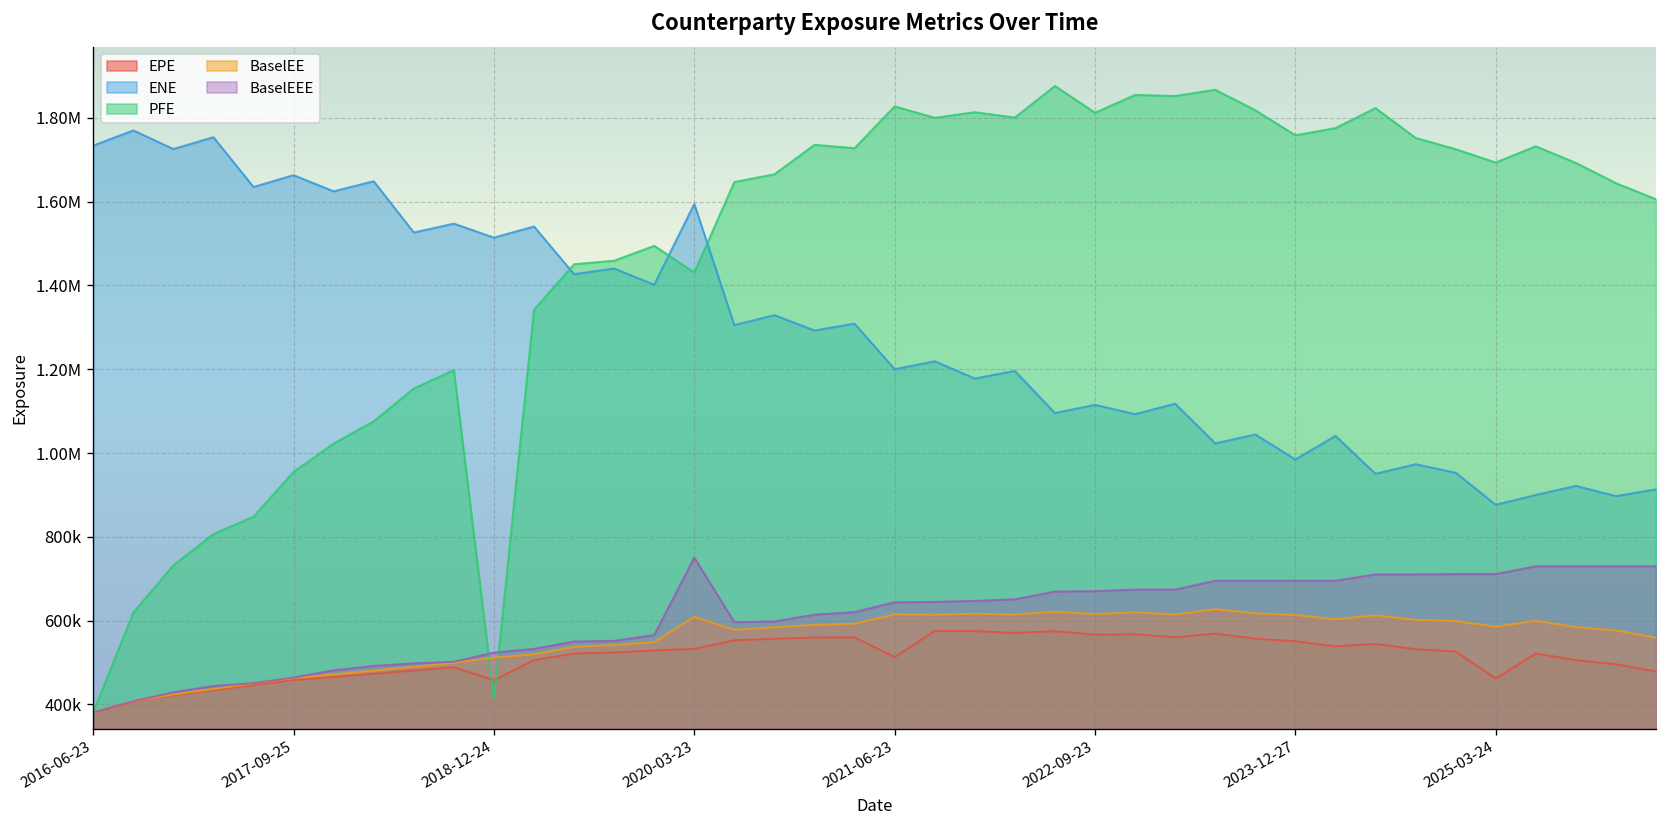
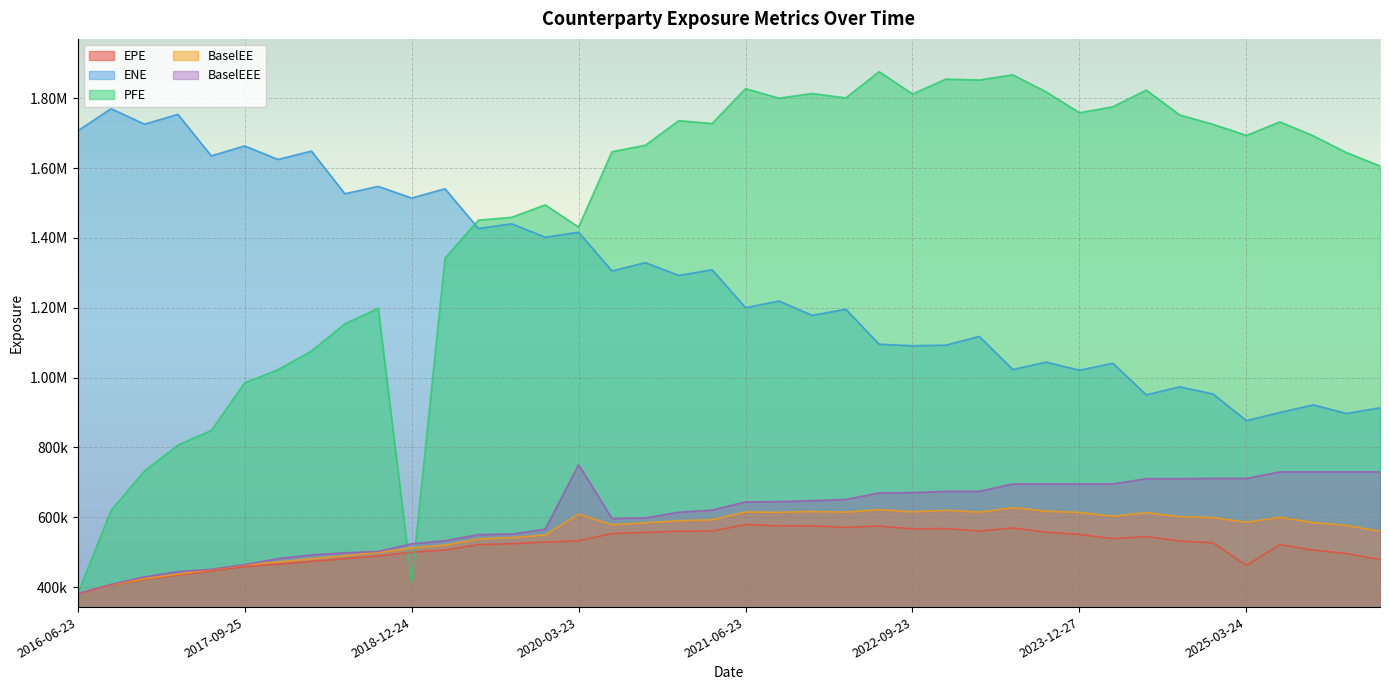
  {
    "EPE": {
-     "2018-12-24": 460000,
+     "2018-12-24": 500000,
      "2020-03-23": 530000,
-     "2021-06-23": 510000,
+     "2021-06-23": 580000,
      "2022-09-23": 570000,
      "2023-12-27": 550000,
      "2025-03-24": 460000
    },
    "ENE": {
-     "2016-06-23": 1730000,
+     "2016-06-23": 1710000,
      "2017-09-25": 1660000,
      "2018-12-24": 1510000,
-     "2020-03-23": 1590000,
+     "2020-03-23": 1420000,
      "2021-06-23": 1200000,
-     "2022-09-23": 1120000,
-     "2023-12-27": 980000,
+     "2022-09-23": 1090000,
+     "2023-12-27": 1020000,
      "2025-03-24": 880000
    },
    "PFE": {
-     "2017-09-25": 960000,
+     "2017-09-25": 980000,
      "2018-12-24": 410000,
      "2020-03-23": 1430000,
      "2021-06-23": 1830000,
      "2022-09-23": 1810000,
      "2023-12-27": 1760000,
      "2025-03-24": 1690000
    },
    "BaselEE": {
      "2018-12-24": 510000,
      "2020-03-23": 610000,
      "2021-06-23": 610000,
      "2022-09-23": 620000,
      "2023-12-27": 610000,
      "2025-03-24": 590000
    },
    "BaselEEE": {
      "2018-12-24": 520000,
      "2020-03-23": 750000,
      "2021-06-23": 640000,
      "2022-09-23": 670000,
      "2023-12-27": 700000,
      "2025-03-24": 710000
    }
  }
